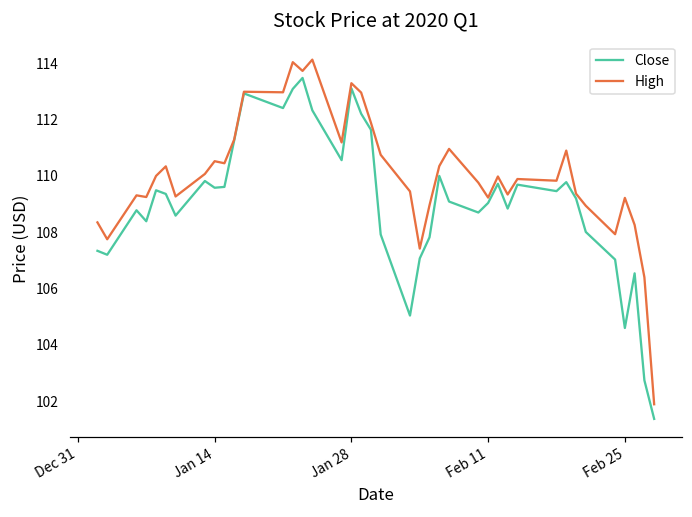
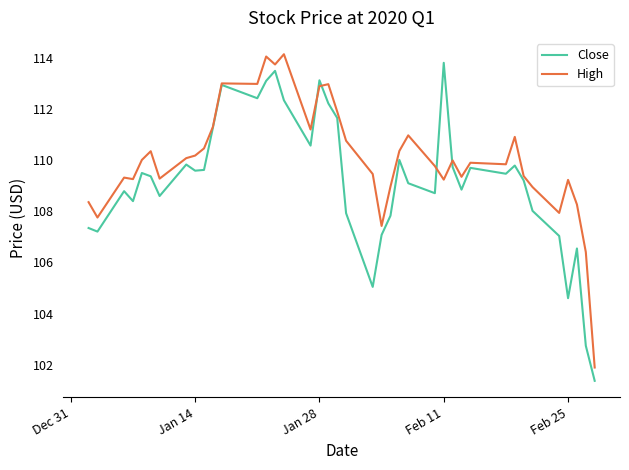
  {
    "Close": {
      "Jan 14": 109.6,
      "Jan 28": 113.1,
-     "Feb 11": 109.0,
+     "Feb 11": 113.8,
      "Feb 25": 104.6
    },
    "High": {
-     "Jan 14": 110.5,
-     "Jan 28": 113.3,
+     "Jan 14": 110.2,
+     "Jan 28": 112.9,
      "Feb 11": 109.2,
      "Feb 25": 109.2
    }
  }
